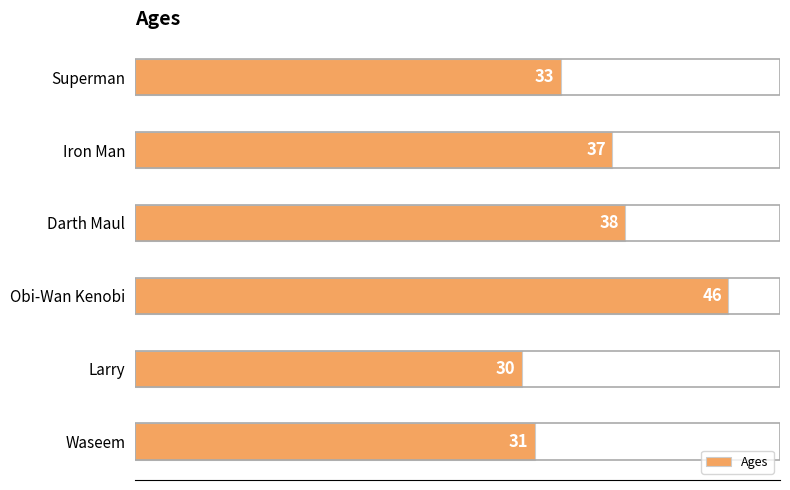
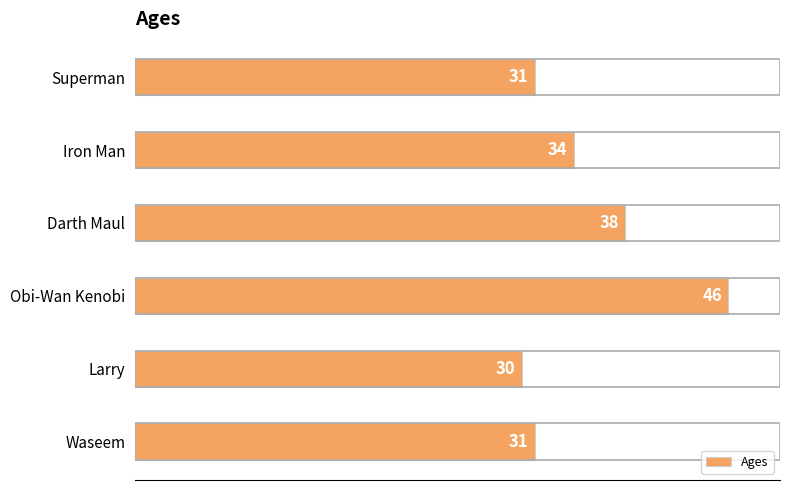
  {
-   "Superman": 33,
-   "Iron Man": 37,
+   "Superman": 31,
+   "Iron Man": 34,
    "Darth Maul": 38,
    "Obi-Wan Kenobi": 46,
    "Larry": 30,
    "Waseem": 31
  }
